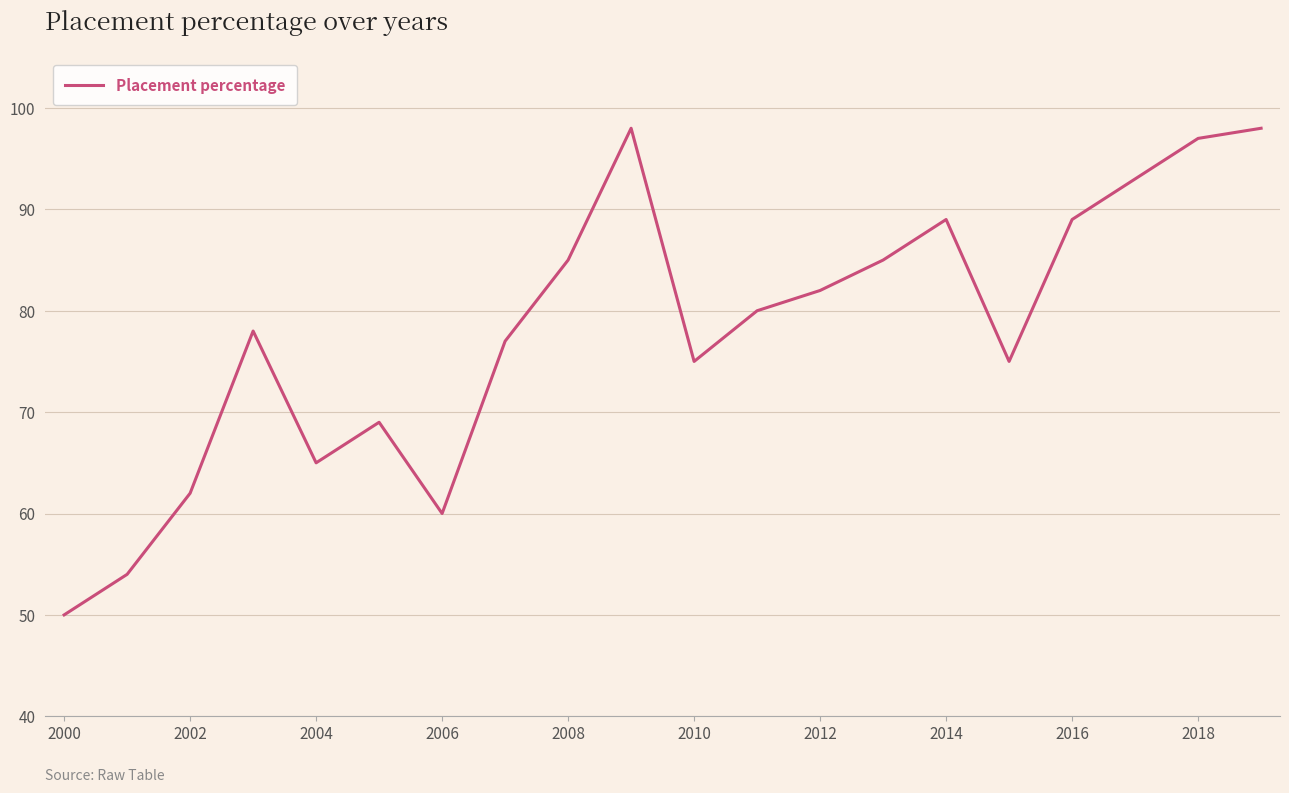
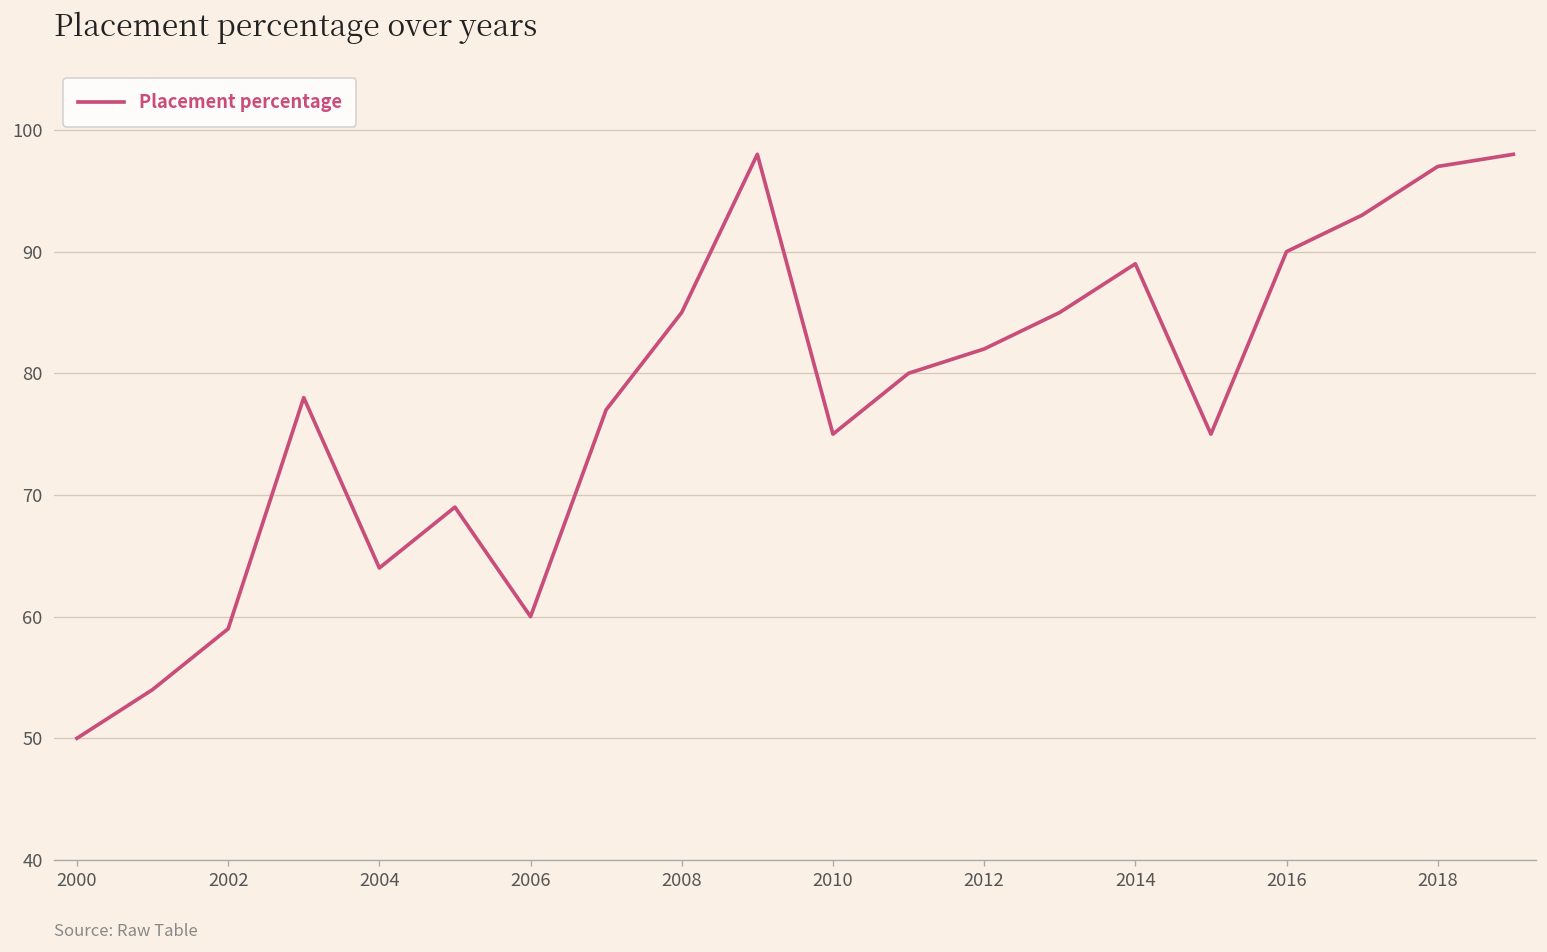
  {
    "2000": 50,
-   "2002": 62,
-   "2004": 65,
+   "2002": 59,
+   "2004": 64,
    "2006": 60,
    "2008": 85,
    "2010": 75,
    "2012": 82,
    "2014": 89,
-   "2016": 89,
+   "2016": 90,
    "2018": 97
  }
